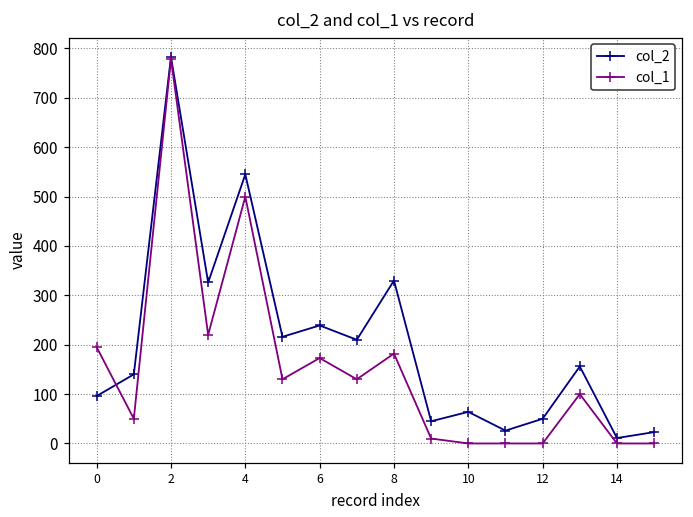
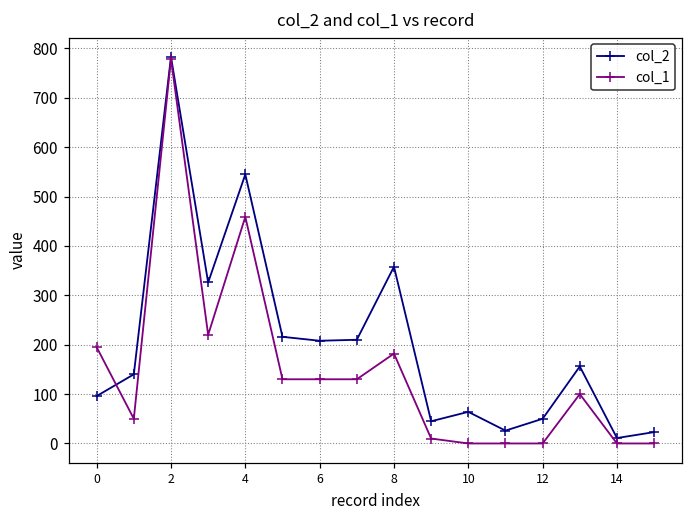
  {
    "col_2": {
      "0": 100,
      "4": 550,
-     "6": 240,
-     "8": 330,
+     "6": 210,
+     "8": 360,
      "10": 60,
      "12": 50,
      "14": 10
    },
    "col_1": {
      "0": 200,
-     "4": 500,
-     "6": 170,
+     "4": 460,
+     "6": 130,
      "8": 180,
      "10": 0,
      "12": 0,
      "14": 0
    }
  }
